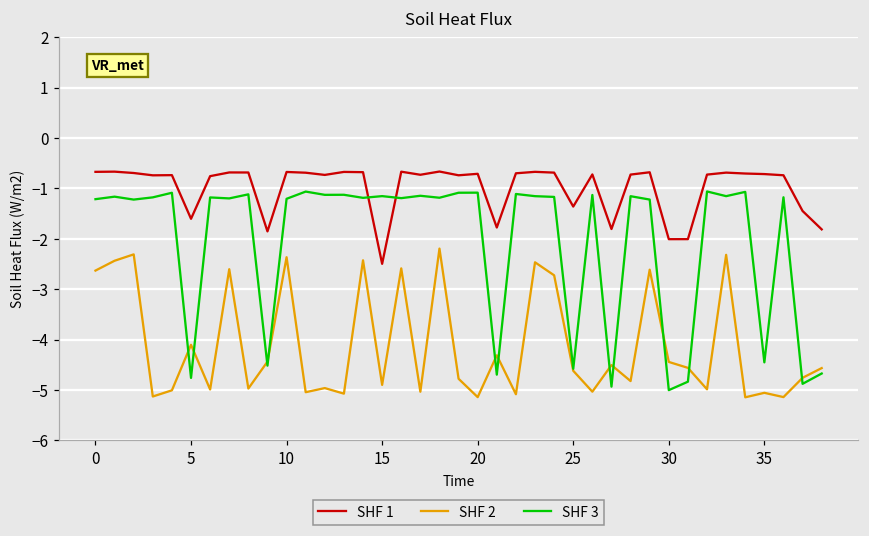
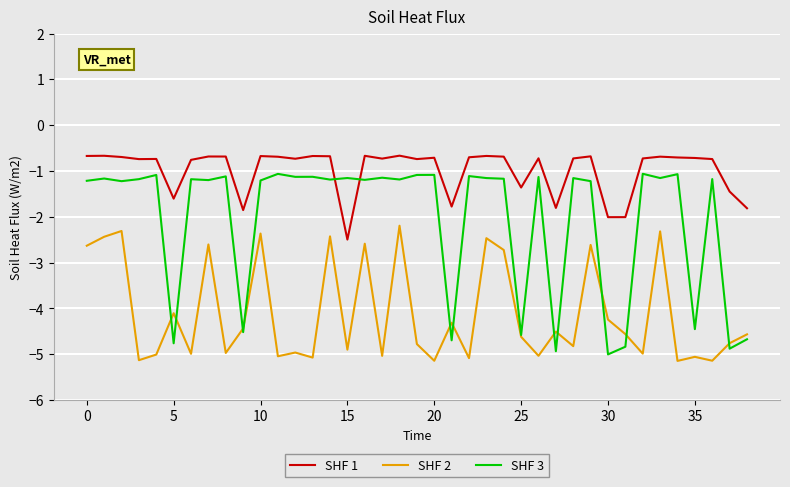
  {
    "SHF 1": {
      "0": -0.7,
      "5": -1.6,
      "10": -0.7,
      "15": -2.5,
      "20": -0.7,
      "25": -1.4,
      "30": -2.0,
      "35": -0.7
    },
    "SHF 2": {
      "0": -2.6,
      "5": -4.1,
      "10": -2.4,
      "15": -4.9,
      "20": -5.1,
-     "30": -4.4,
+     "30": -4.2,
      "35": -5.1
    },
    "SHF 3": {
      "0": -1.2,
      "5": -4.8,
      "10": -1.2,
      "15": -1.2,
      "20": -1.1,
      "30": -5.0,
      "35": -4.5
    }
  }
